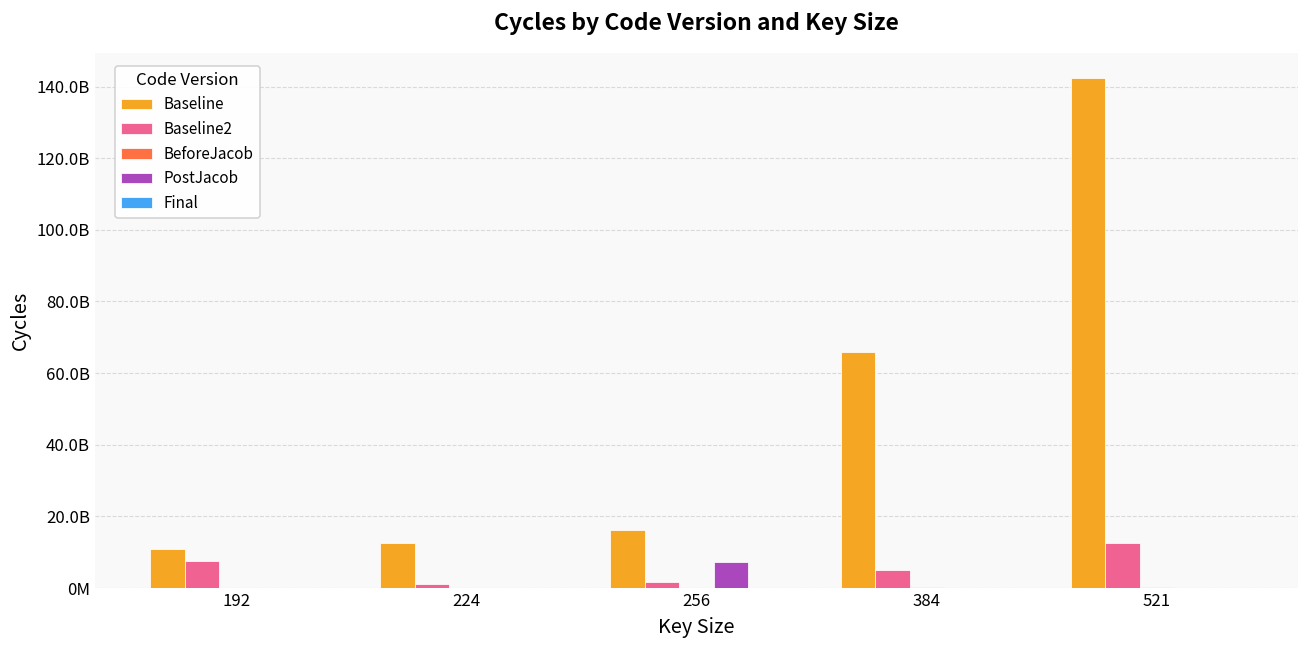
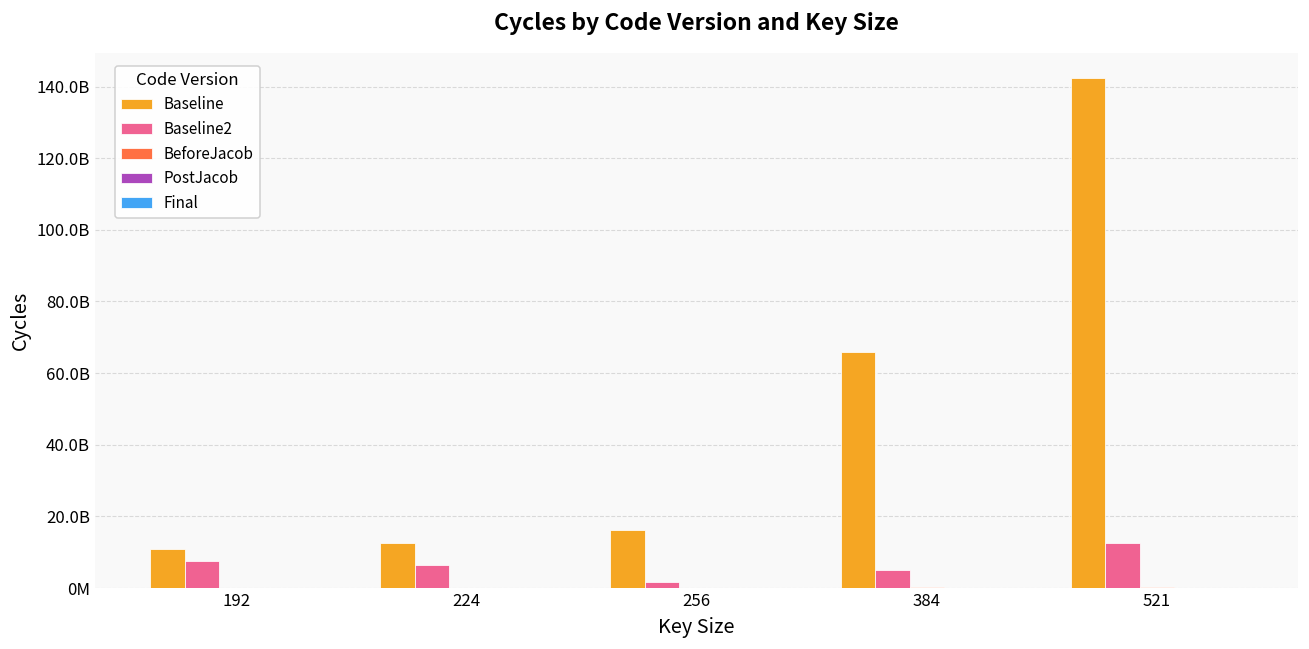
  {
    "Baseline": {
      "192": 11000000000,
      "224": 13000000000,
      "256": 16000000000,
      "384": 66000000000,
      "521": 142000000000
    },
    "Baseline2": {
      "192": 7000000000,
-     "224": 1000000000,
+     "224": 7000000000,
      "256": 2000000000,
      "384": 5000000000,
      "521": 13000000000
    },
    "PostJacob": {
-     "256": 7000000000
+     "256": 0
    }
  }
